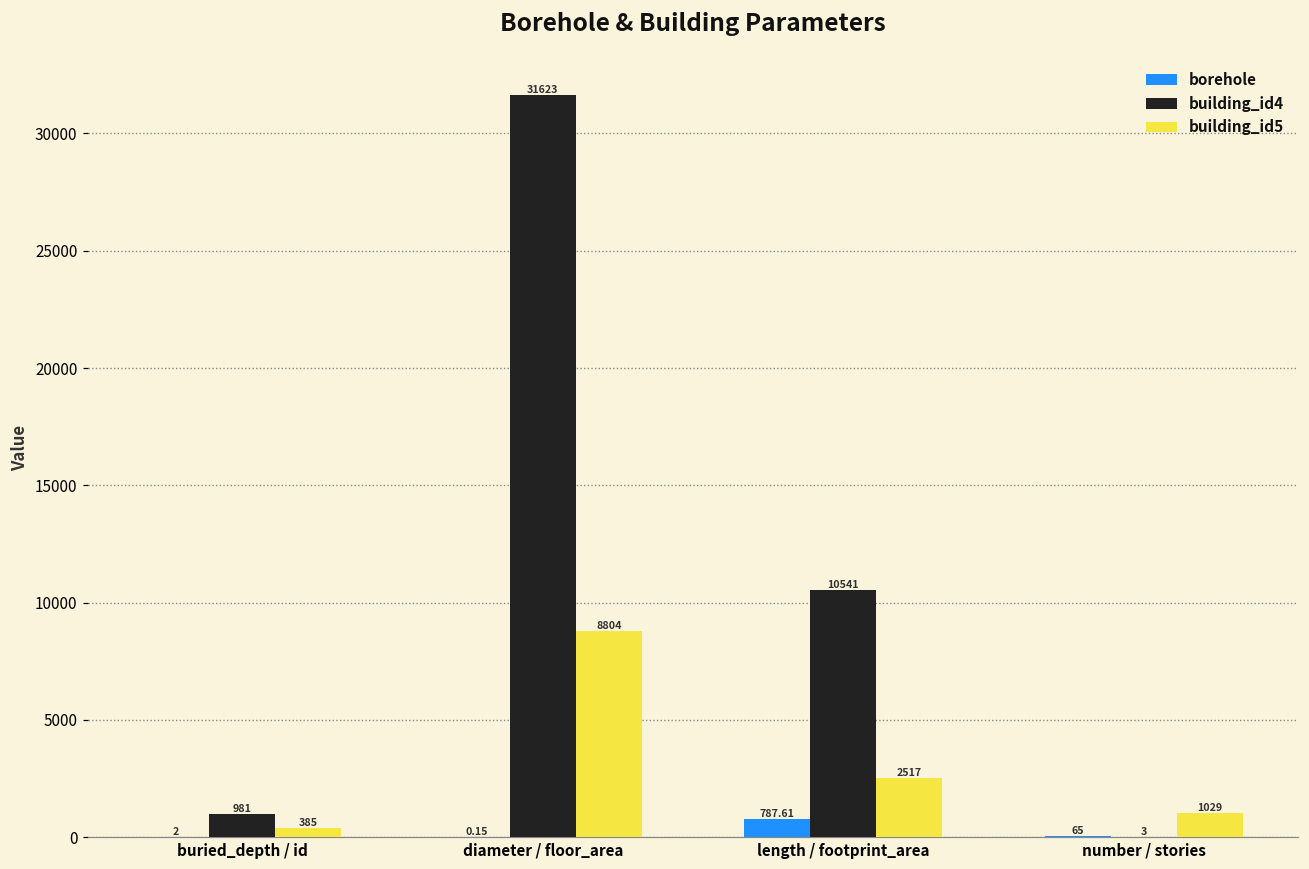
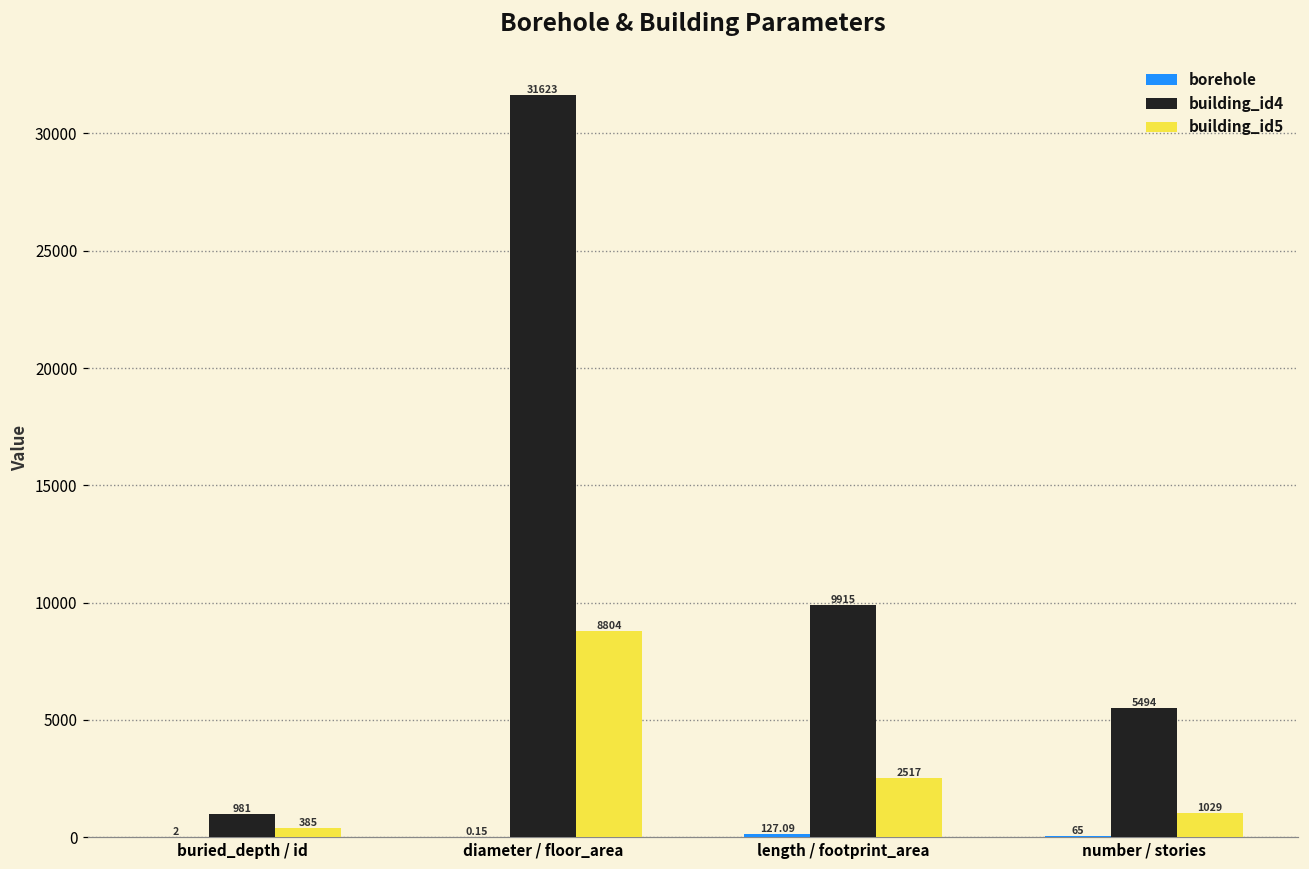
  {
    "borehole": {
      "buried_depth / id": 2,
      "diameter / floor_area": 0.15,
-     "length / footprint_area": 787.61,
+     "length / footprint_area": 127.09,
      "number / stories": 65
    },
    "building_id4": {
      "buried_depth / id": 981,
      "diameter / floor_area": 31623,
-     "length / footprint_area": 10541,
-     "number / stories": 3
+     "length / footprint_area": 9915,
+     "number / stories": 5494
    },
    "building_id5": {
      "buried_depth / id": 385,
      "diameter / floor_area": 8804,
      "length / footprint_area": 2517,
      "number / stories": 1029
    }
  }
